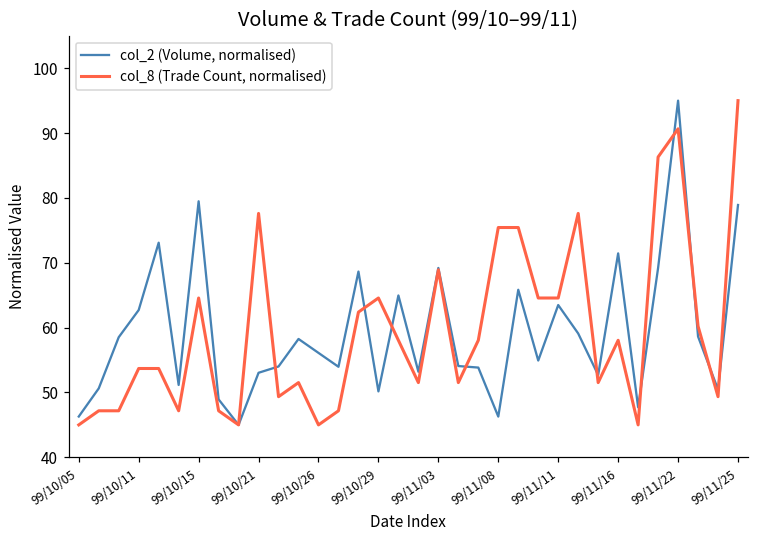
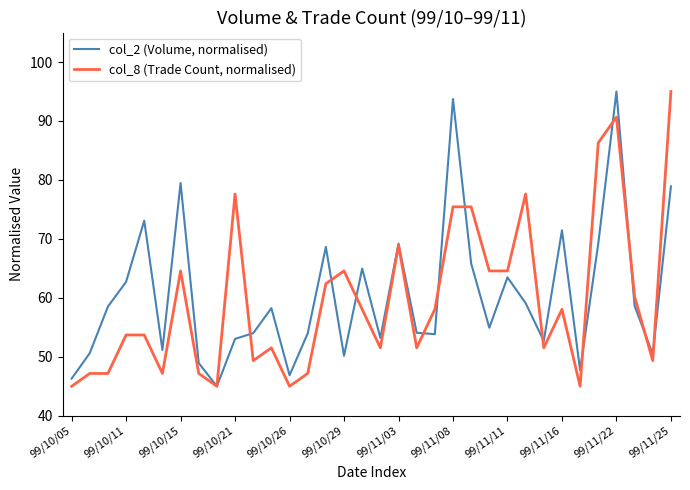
  {
    "col_2 (Volume, normalised)": {
      "99/10/05": 46,
      "99/10/11": 63,
      "99/10/15": 79,
      "99/10/21": 53,
-     "99/10/26": 56,
+     "99/10/26": 47,
      "99/10/29": 50,
-     "99/11/08": 46,
+     "99/11/08": 94,
      "99/11/11": 63,
      "99/11/16": 71,
      "99/11/22": 95,
      "99/11/25": 79
    },
    "col_8 (Trade Count, normalised)": {
      "99/10/05": 45,
      "99/10/11": 54,
      "99/10/15": 65,
      "99/10/21": 78,
      "99/10/26": 45,
      "99/10/29": 65,
      "99/11/08": 75,
      "99/11/11": 65,
      "99/11/16": 58,
      "99/11/22": 91,
      "99/11/25": 95
    }
  }
